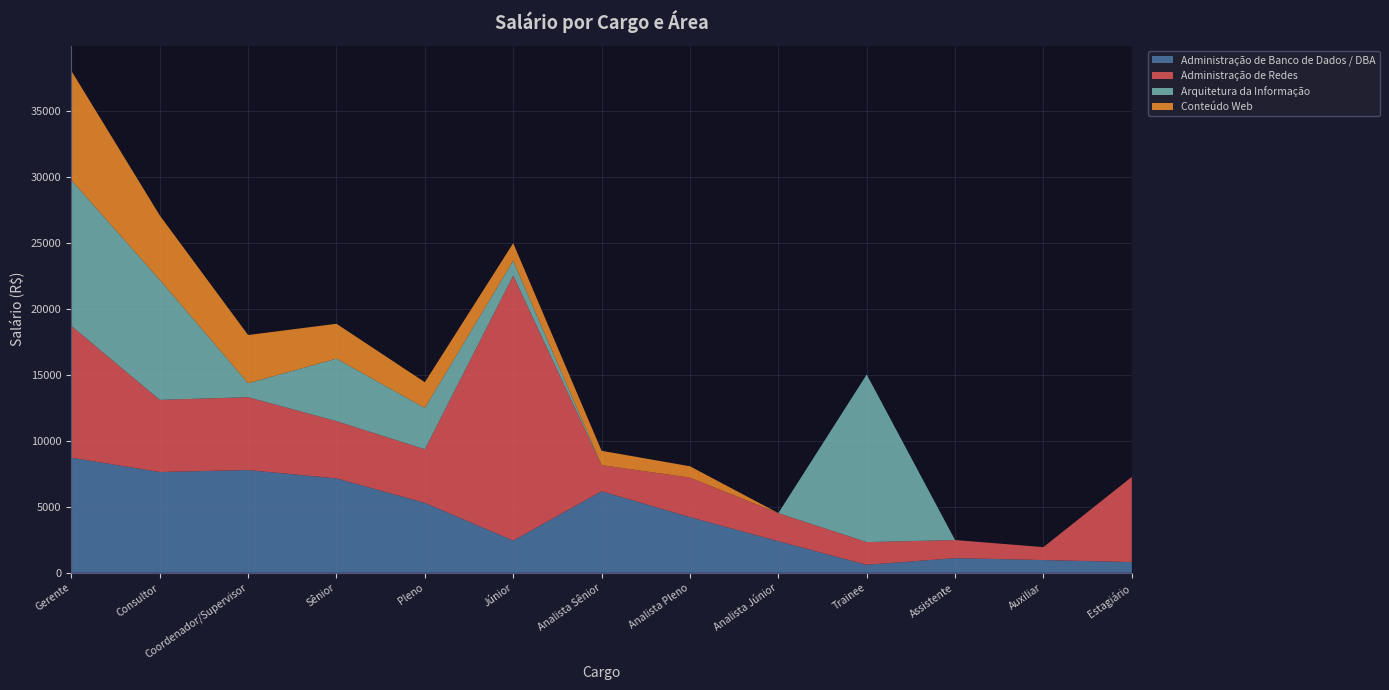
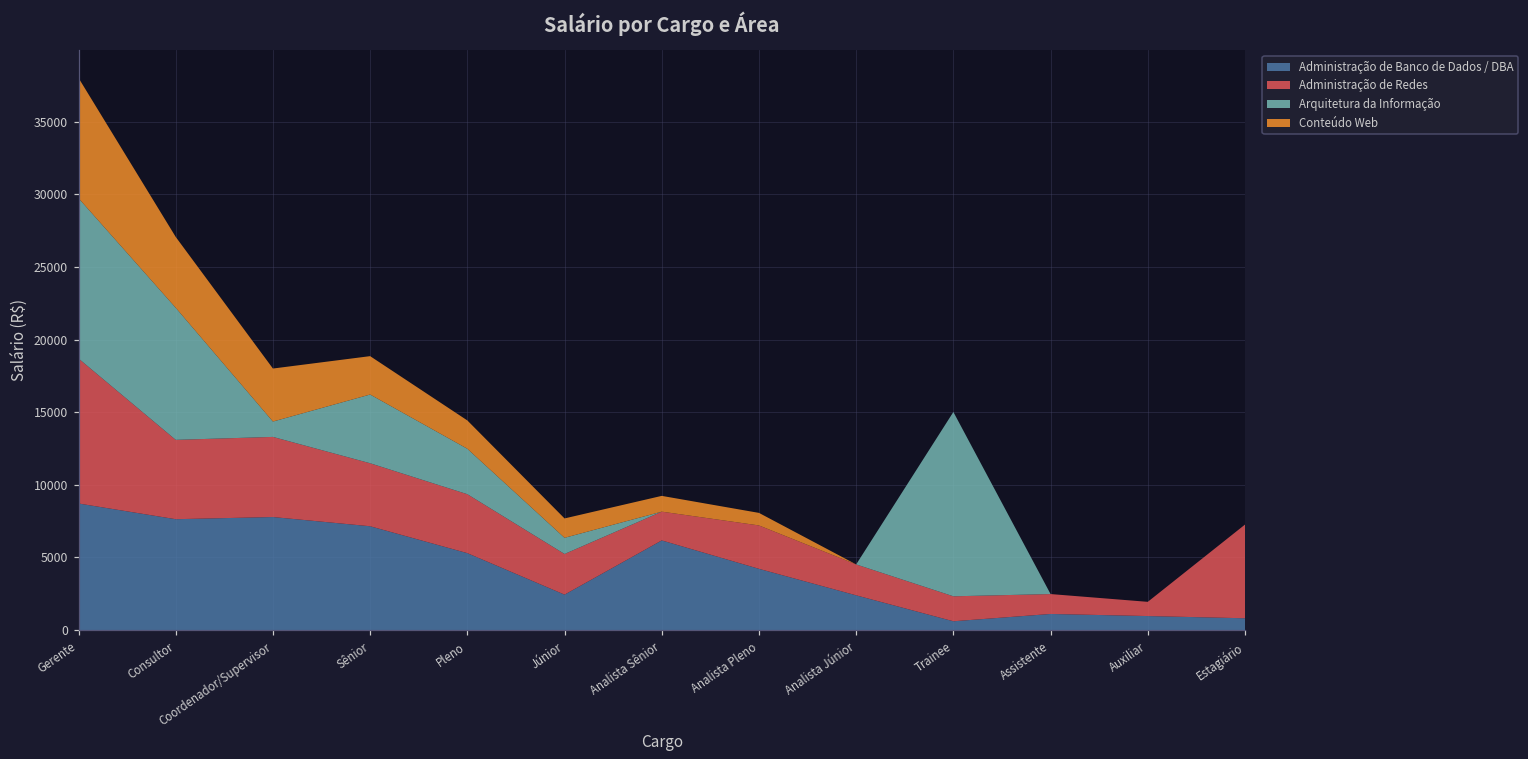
  {
    "Administração de Banco de Dados / DBA": {
      "Gerente": 8700,
      "Consultor": 7600,
      "Coordenador/Supervisor": 7800,
      "Sênior": 7100,
      "Pleno": 5300,
      "Júnior": 2400,
      "Analista Sênior": 6200,
      "Analista Pleno": 4200,
      "Analista Júnior": 2400,
      "Trainee": 600,
      "Assistente": 1100,
      "Auxiliar": 1000,
      "Estagiário": 800
    },
    "Administração de Redes": {
      "Gerente": 10000,
      "Consultor": 5500,
      "Coordenador/Supervisor": 5500,
      "Sênior": 4300,
      "Pleno": 4100,
-     "Júnior": 20100,
+     "Júnior": 2800,
      "Trainee": 1700
    },
    "Arquitetura da Informação": {
      "Gerente": 11000,
      "Consultor": 9100,
      "Coordenador/Supervisor": 1100,
      "Sênior": 4700,
      "Pleno": 3100,
      "Júnior": 1100
    },
    "Conteúdo Web": {
      "Gerente": 8300,
      "Consultor": 4900,
      "Coordenador/Supervisor": 3700,
      "Sênior": 2600,
      "Pleno": 2000,
      "Júnior": 1300,
      "Analista Sênior": 1100,
      "Analista Pleno": 900
    }
  }
